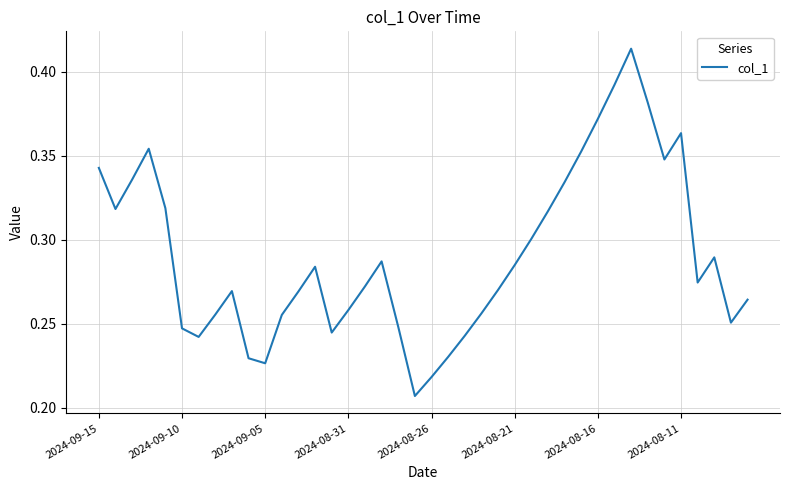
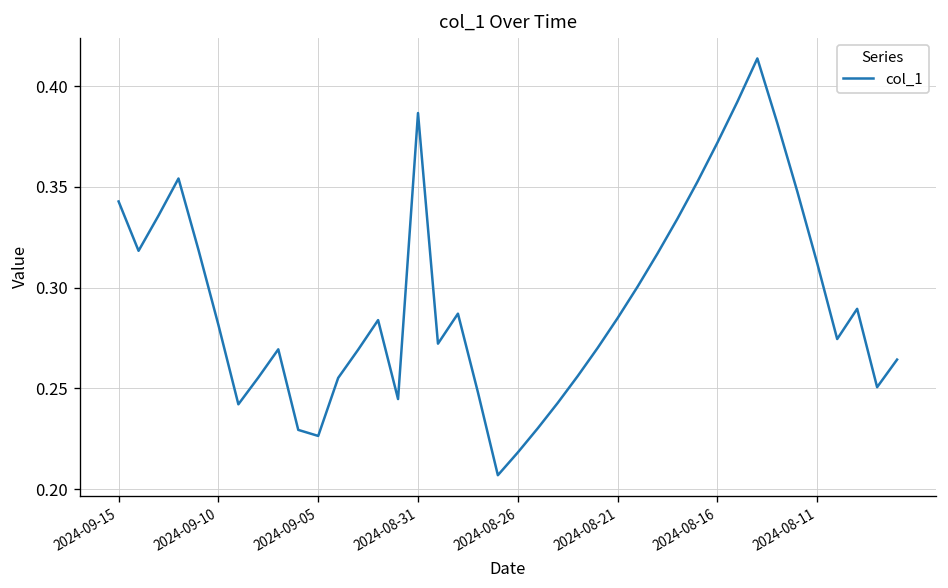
  {
    "2024-09-15": 0.343,
-   "2024-09-10": 0.247,
+   "2024-09-10": 0.282,
    "2024-09-05": 0.226,
-   "2024-08-31": 0.258,
+   "2024-08-31": 0.387,
    "2024-08-26": 0.218,
    "2024-08-21": 0.285,
    "2024-08-16": 0.372,
-   "2024-08-11": 0.364
+   "2024-08-11": 0.312
  }
